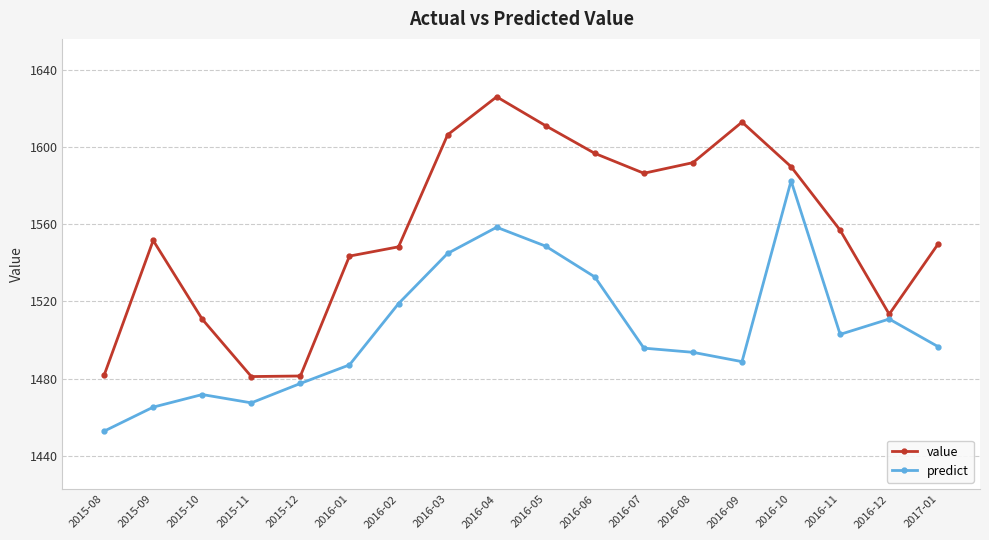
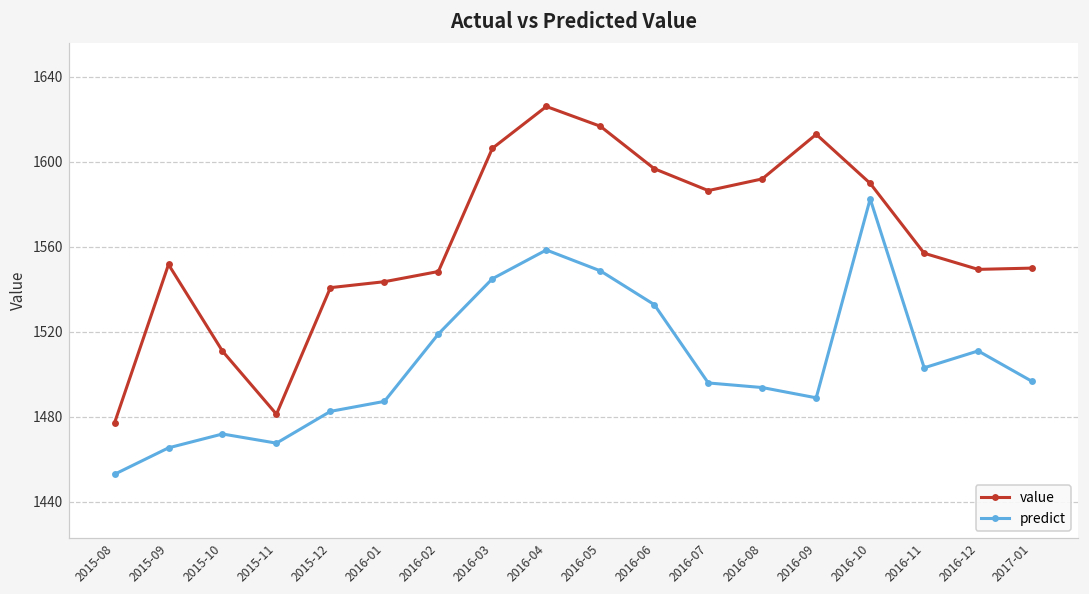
  {
    "value": {
-     "2015-08": 1482,
+     "2015-08": 1477,
      "2015-09": 1552,
      "2015-10": 1511,
      "2015-11": 1481,
-     "2015-12": 1481,
+     "2015-12": 1541,
      "2016-01": 1544,
      "2016-02": 1548,
      "2016-03": 1606,
      "2016-04": 1626,
-     "2016-05": 1611,
+     "2016-05": 1617,
      "2016-06": 1597,
      "2016-07": 1586,
      "2016-08": 1592,
      "2016-09": 1613,
      "2016-10": 1590,
      "2016-11": 1557,
-     "2016-12": 1513,
+     "2016-12": 1549,
      "2017-01": 1550
    },
    "predict": {
      "2015-08": 1453,
      "2015-09": 1465,
      "2015-10": 1472,
      "2015-11": 1467,
-     "2015-12": 1478,
+     "2015-12": 1482,
      "2016-01": 1487,
      "2016-02": 1519,
      "2016-03": 1545,
      "2016-04": 1558,
      "2016-05": 1549,
      "2016-06": 1533,
      "2016-07": 1496,
      "2016-08": 1494,
      "2016-09": 1489,
      "2016-10": 1582,
      "2016-11": 1503,
      "2016-12": 1511,
      "2017-01": 1497
    }
  }
